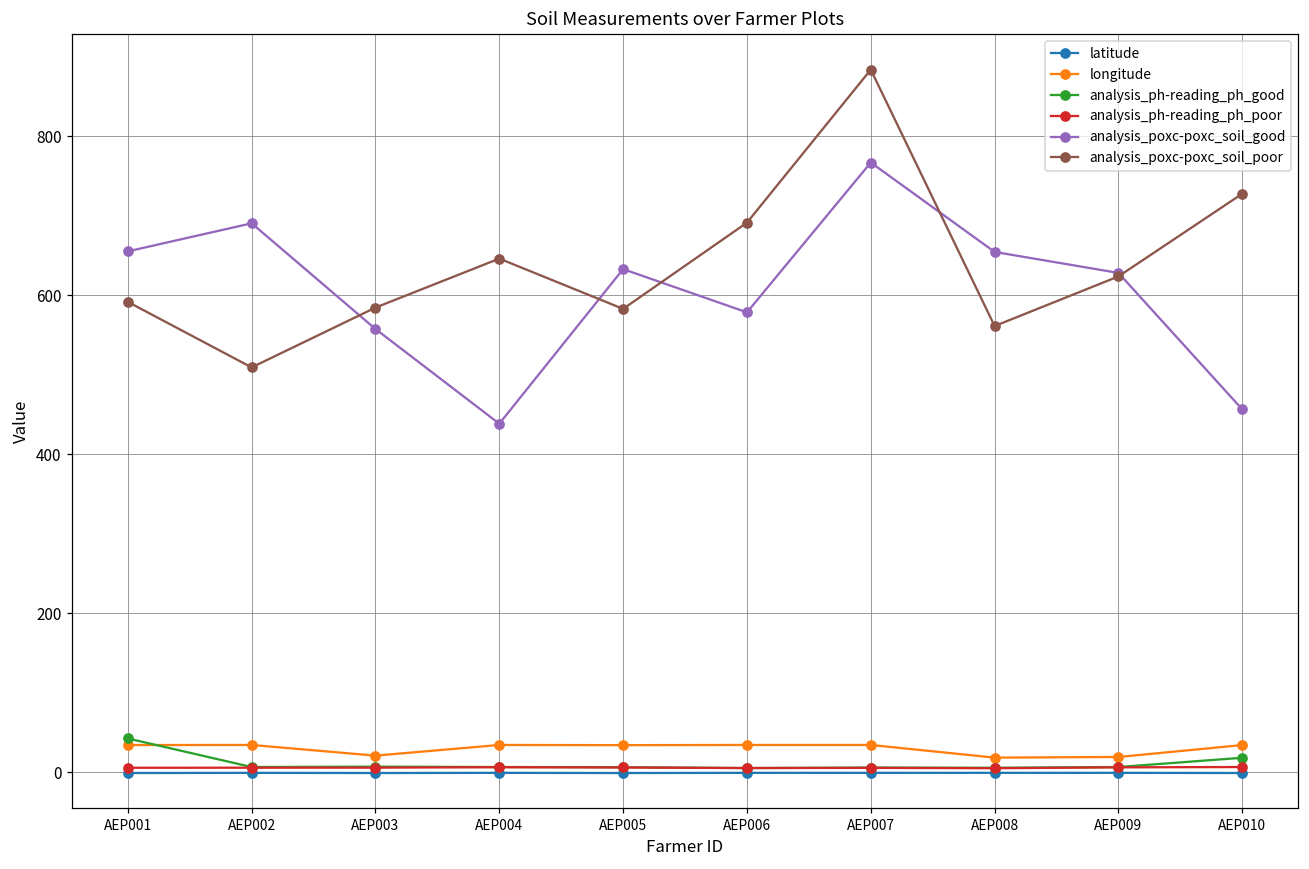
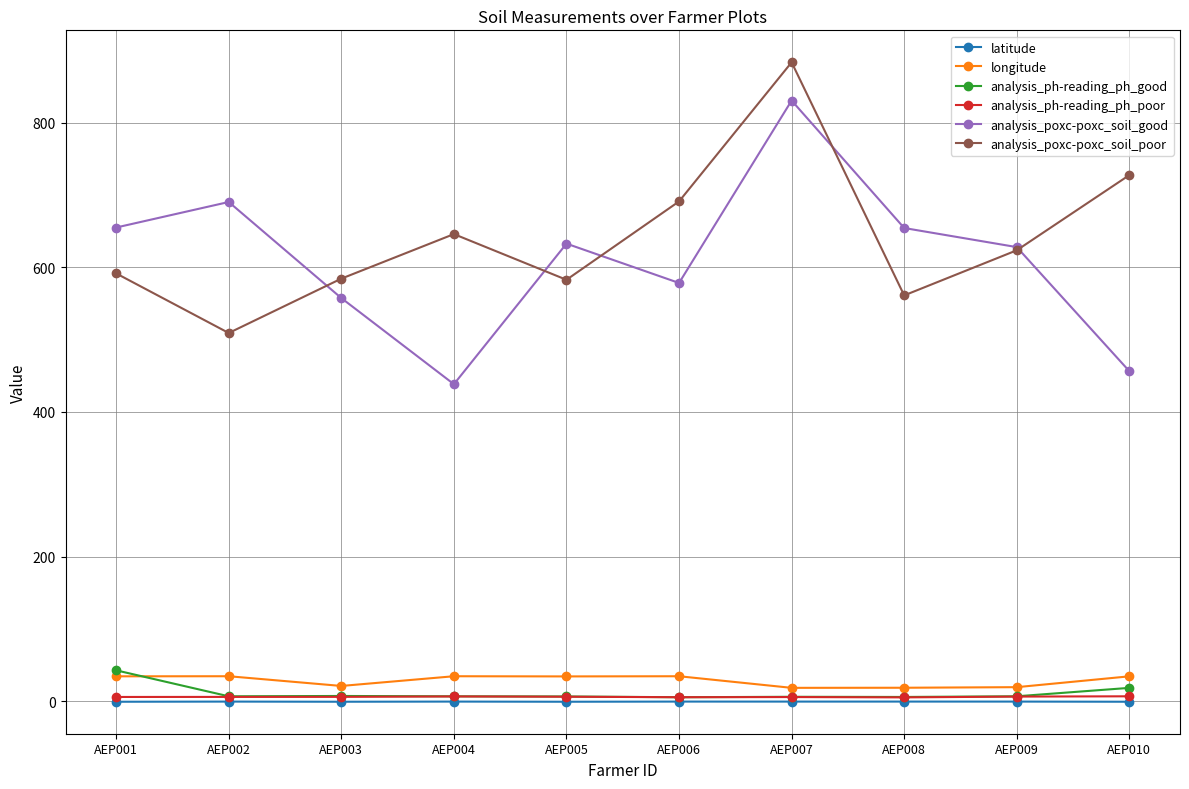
  {
    "latitude": {
      "AEP001": 0,
      "AEP002": 0,
      "AEP003": 0,
      "AEP004": 0,
      "AEP005": 0,
      "AEP006": 0,
      "AEP007": 0,
      "AEP008": 0,
      "AEP009": 0,
      "AEP010": 0
    },
    "longitude": {
      "AEP001": 30,
      "AEP002": 30,
      "AEP003": 20,
      "AEP004": 30,
      "AEP005": 30,
      "AEP006": 30,
-     "AEP007": 30,
+     "AEP007": 20,
      "AEP008": 20,
      "AEP009": 20,
      "AEP010": 30
    },
    "analysis_ph-reading_ph_good": {
      "AEP001": 40,
      "AEP010": 20
    },
    "analysis_ph-reading_ph_poor": {
      "AEP001": 10,
      "AEP010": 10
    },
    "analysis_poxc-poxc_soil_good": {
      "AEP001": 660,
      "AEP002": 690,
      "AEP003": 560,
      "AEP004": 440,
      "AEP005": 630,
      "AEP006": 580,
-     "AEP007": 770,
+     "AEP007": 830,
      "AEP008": 650,
      "AEP009": 630,
      "AEP010": 460
    },
    "analysis_poxc-poxc_soil_poor": {
      "AEP001": 590,
      "AEP002": 510,
      "AEP003": 580,
      "AEP004": 650,
      "AEP005": 580,
      "AEP006": 690,
      "AEP007": 880,
      "AEP008": 560,
      "AEP009": 620,
      "AEP010": 730
    }
  }
